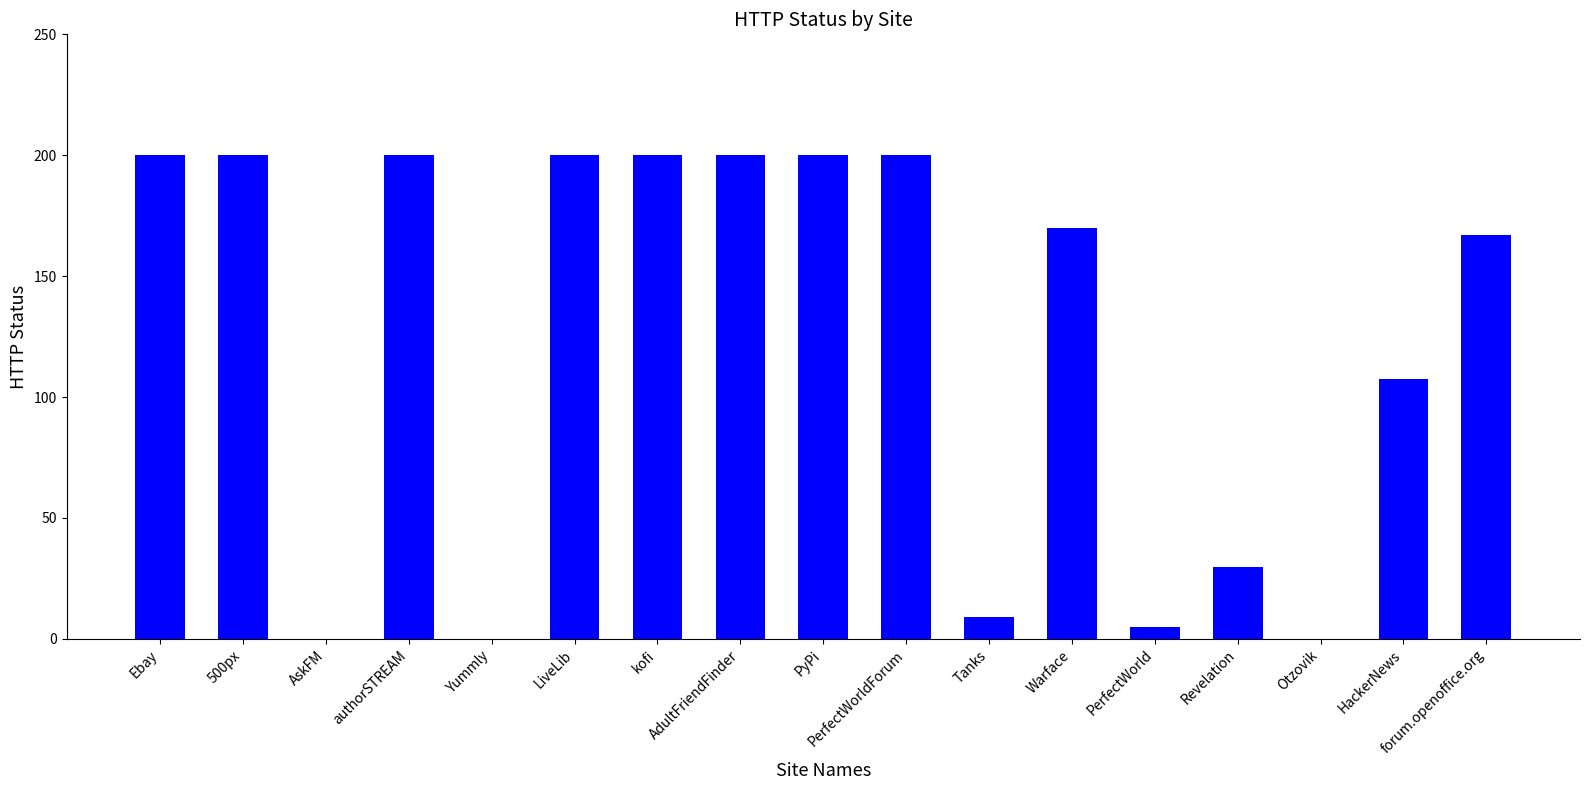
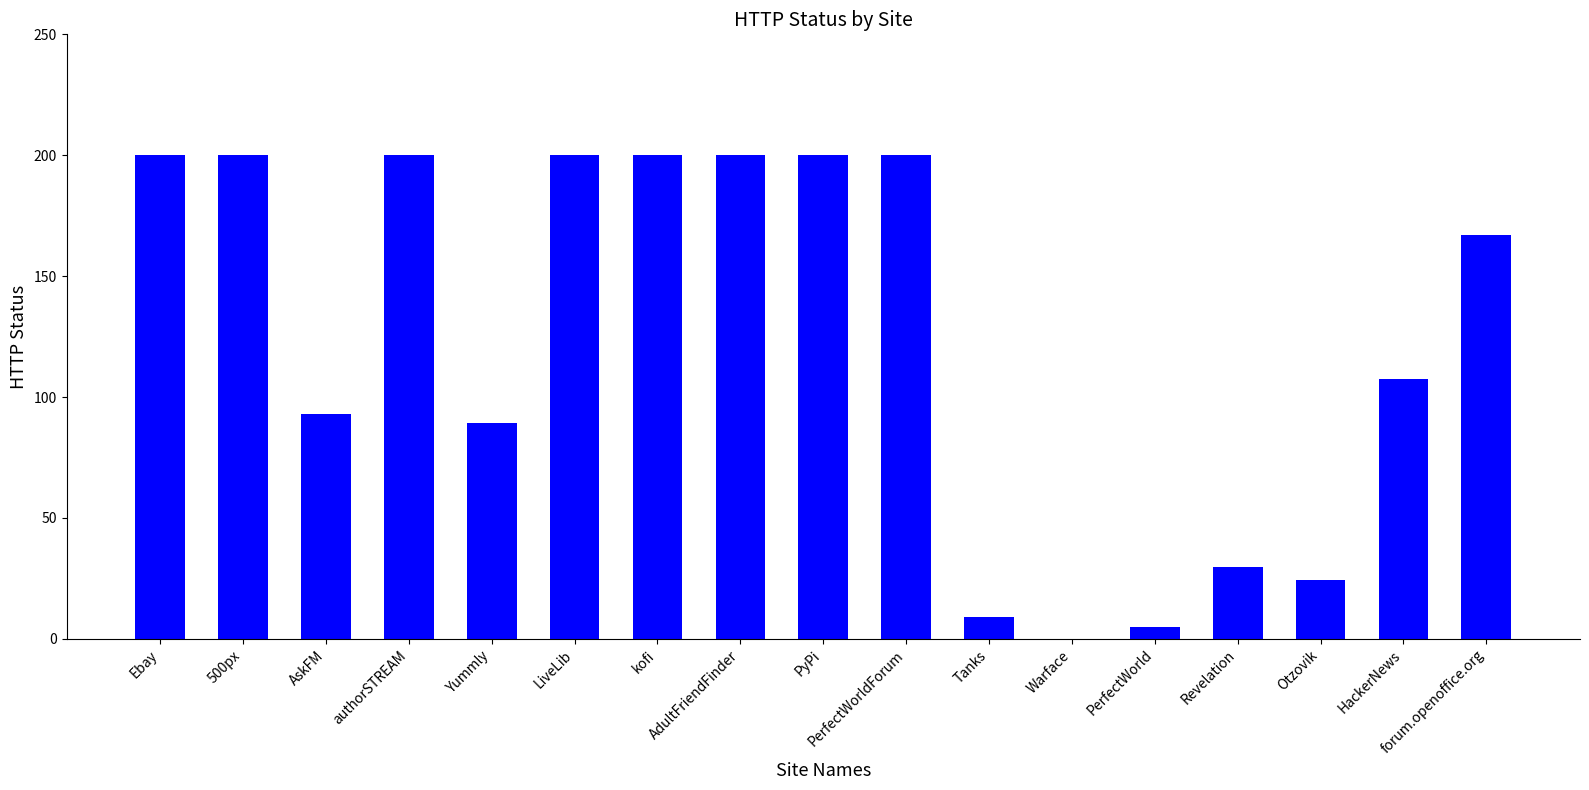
  {
    "Ebay": 200,
    "500px": 200,
-   "AskFM": 0,
+   "AskFM": 93,
    "authorSTREAM": 200,
-   "Yummly": 0,
+   "Yummly": 89,
    "LiveLib": 200,
    "kofi": 200,
    "AdultFriendFinder": 200,
    "PyPi": 200,
    "PerfectWorldForum": 200,
    "Tanks": 9,
-   "Warface": 170,
+   "Warface": 0,
    "PerfectWorld": 5,
    "Revelation": 30,
-   "Otzovik": 0,
+   "Otzovik": 24,
    "HackerNews": 107,
    "forum.openoffice.org": 167
  }
